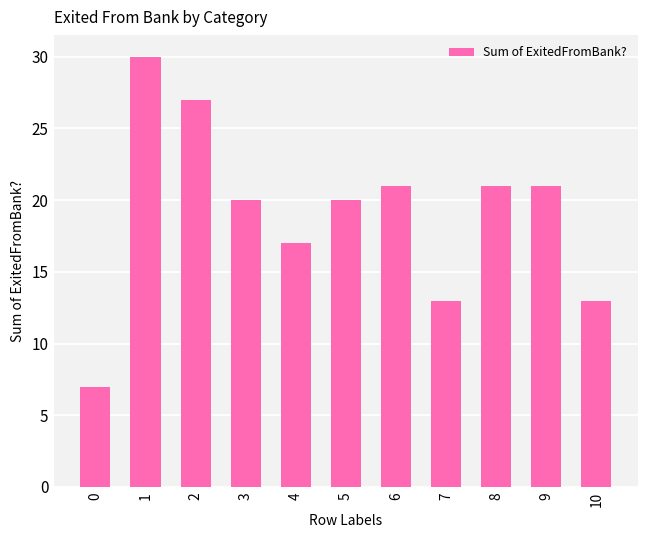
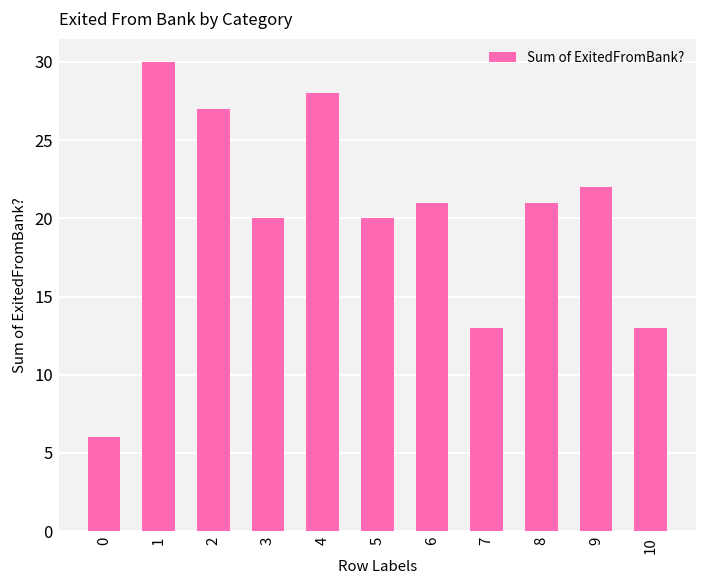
  {
-   "0": 7,
+   "0": 6,
    "1": 30,
    "2": 27,
    "3": 20,
-   "4": 17,
+   "4": 28,
    "5": 20,
    "6": 21,
    "7": 13,
    "8": 21,
-   "9": 21,
+   "9": 22,
    "10": 13
  }
